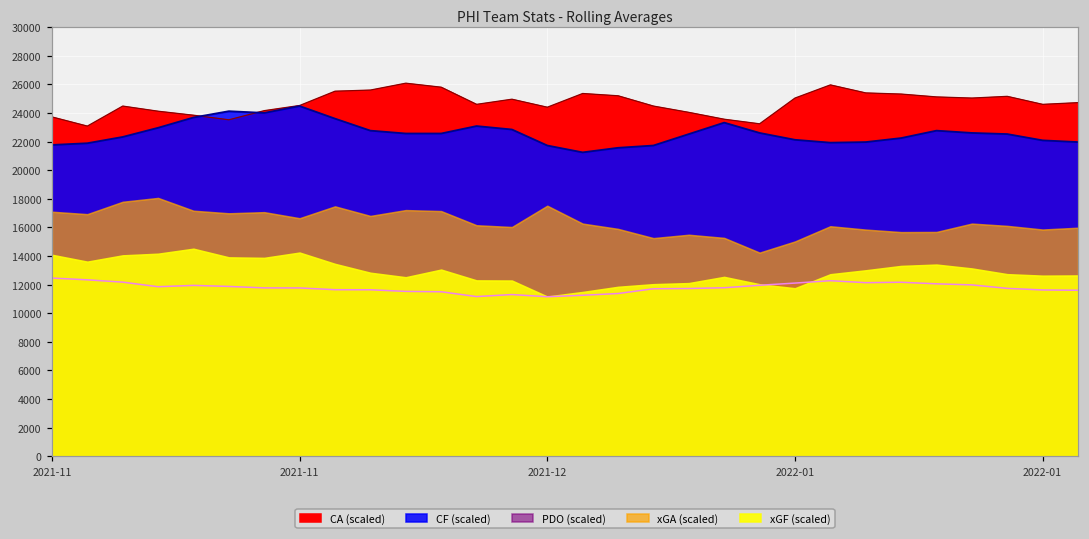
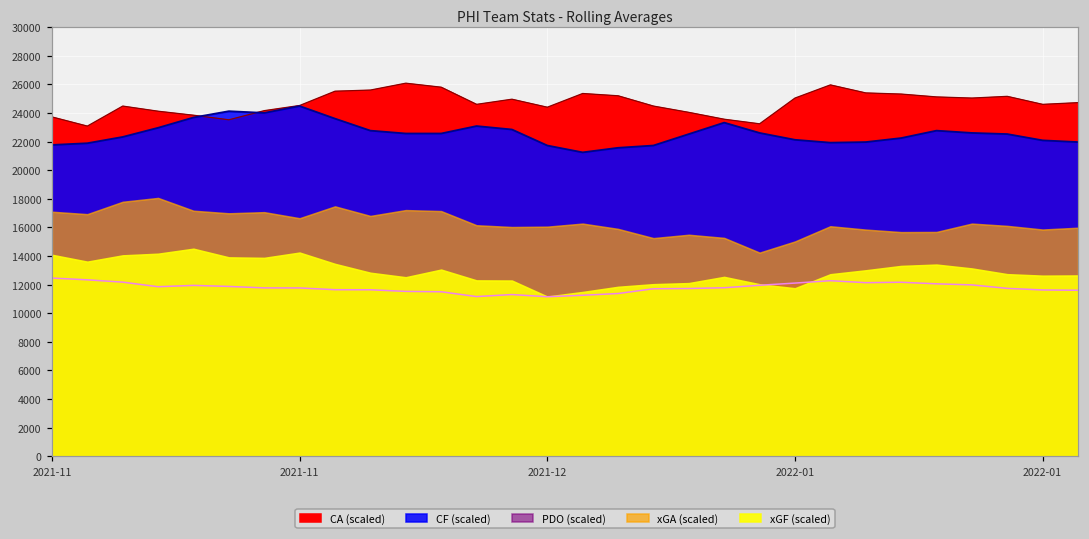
  {
    "CA (scaled)": {
      "2021-12": 24400
    },
    "CF (scaled)": {
      "2021-12": 21700
    },
    "xGA (scaled)": {
-     "2021-12": 17500
+     "2021-12": 16000
    }
  }
